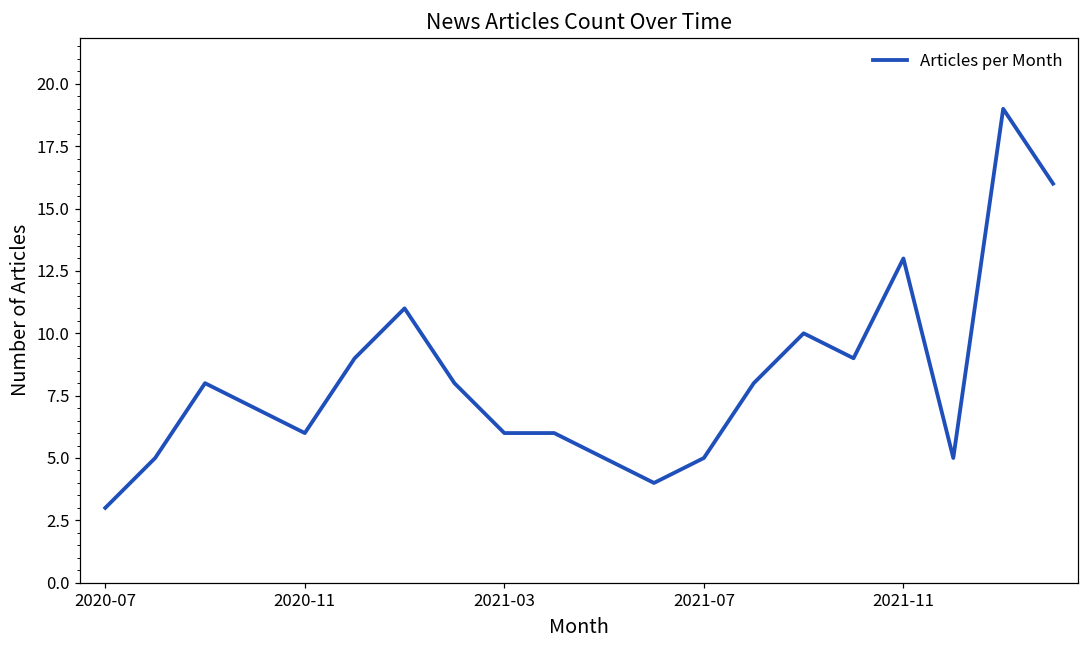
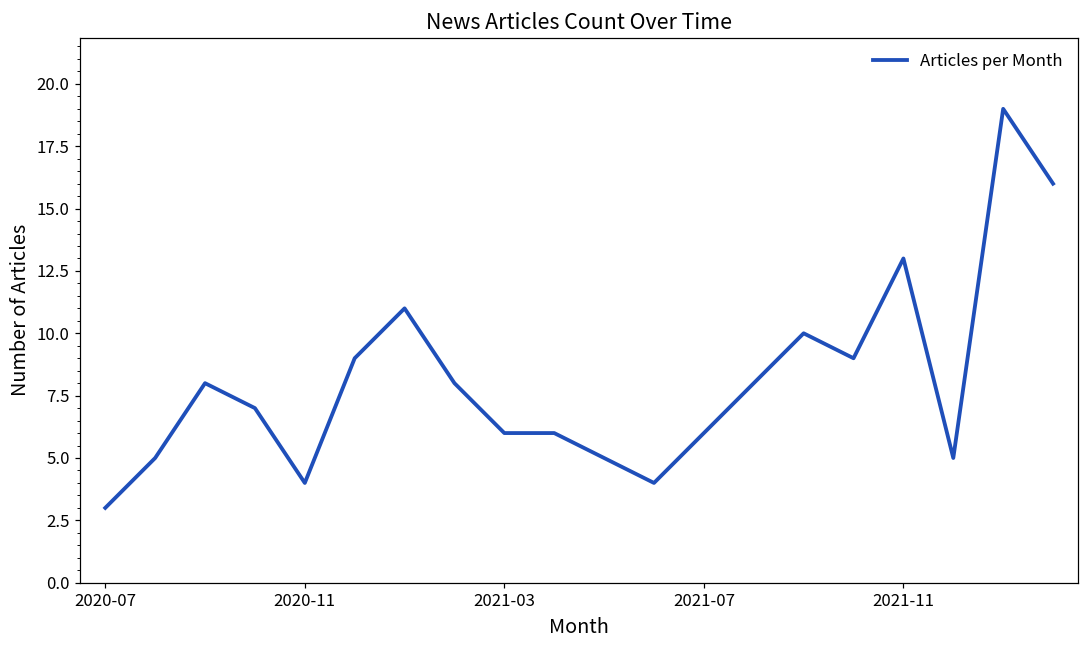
  {
    "2020-07": 3,
-   "2020-11": 6,
+   "2020-11": 4,
    "2021-03": 6,
-   "2021-07": 5,
+   "2021-07": 6,
    "2021-11": 13
  }
